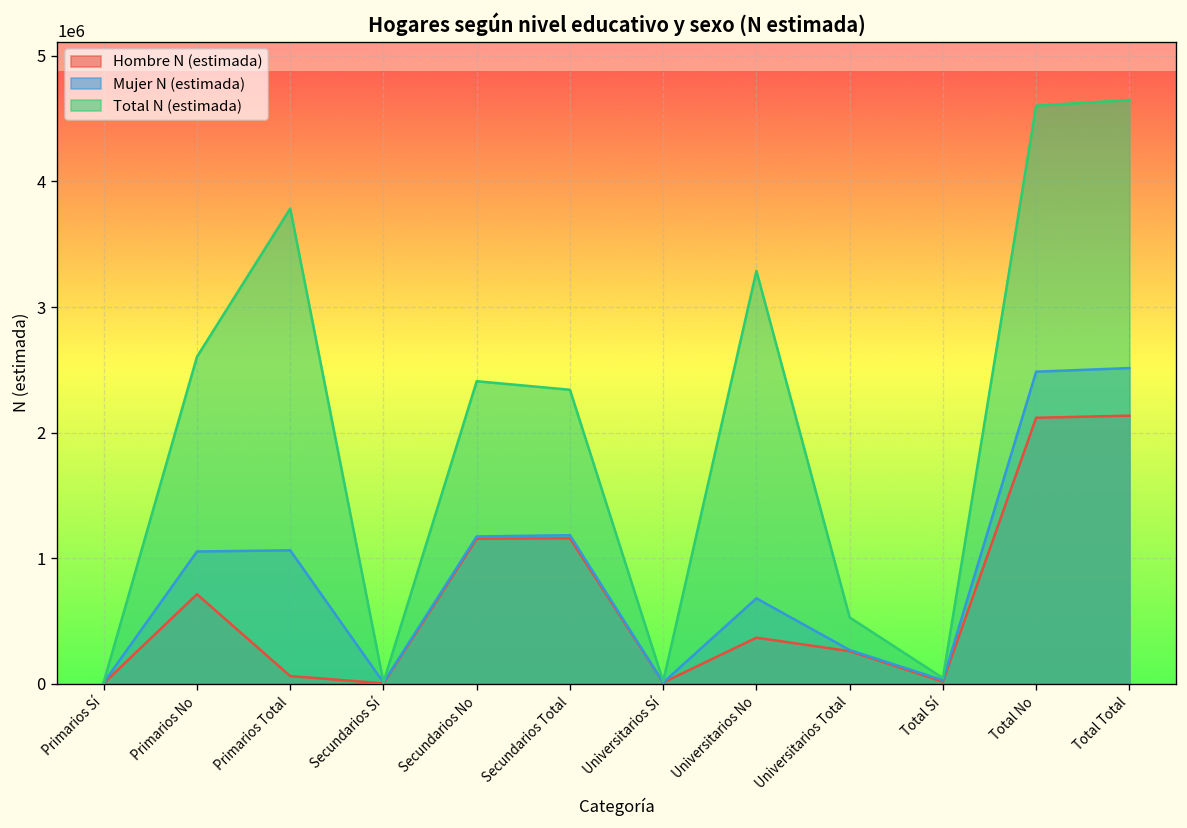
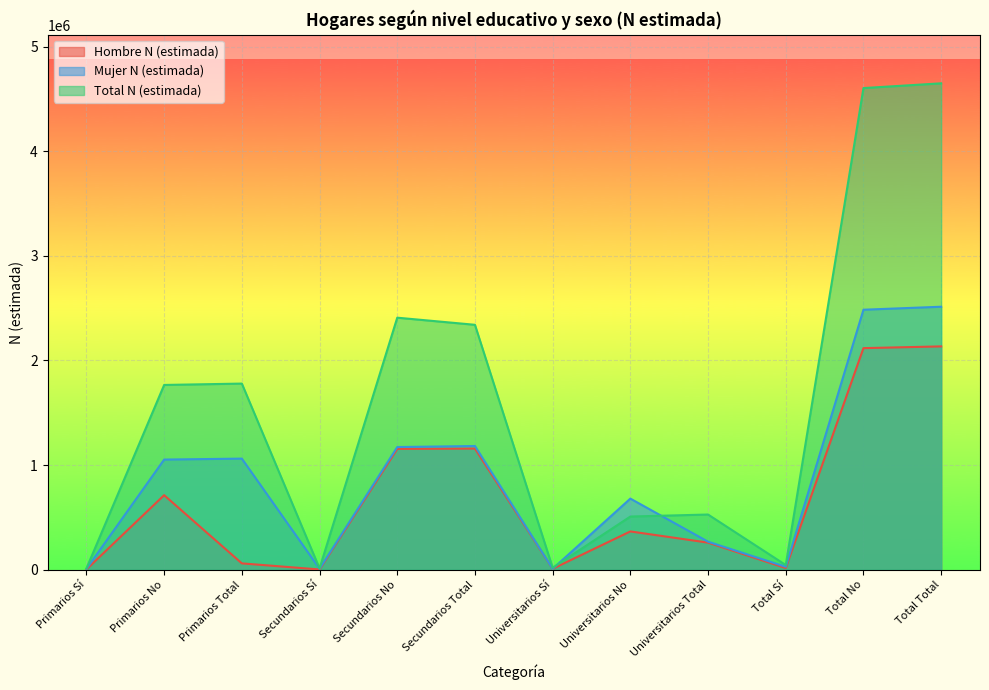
  {
    "Hombre N (estimada)": {
      "Primarios No": 710000,
      "Primarios Total": 60000,
      "Secundarios Total": 1160000,
      "Universitarios No": 370000,
      "Total No": 2120000,
      "Total Total": 2130000
    },
    "Mujer N (estimada)": {
      "Primarios No": 1050000,
      "Primarios Total": 1060000,
      "Secundarios Total": 1180000,
      "Universitarios No": 680000,
      "Total No": 2490000,
      "Total Total": 2510000
    },
    "Total N (estimada)": {
-     "Primarios No": 2600000,
-     "Primarios Total": 3780000,
+     "Primarios No": 1770000,
+     "Primarios Total": 1780000,
      "Secundarios No": 2410000,
      "Secundarios Total": 2340000,
-     "Universitarios No": 3290000,
+     "Universitarios No": 510000,
      "Universitarios Total": 530000,
      "Total No": 4600000,
      "Total Total": 4650000
    }
  }
